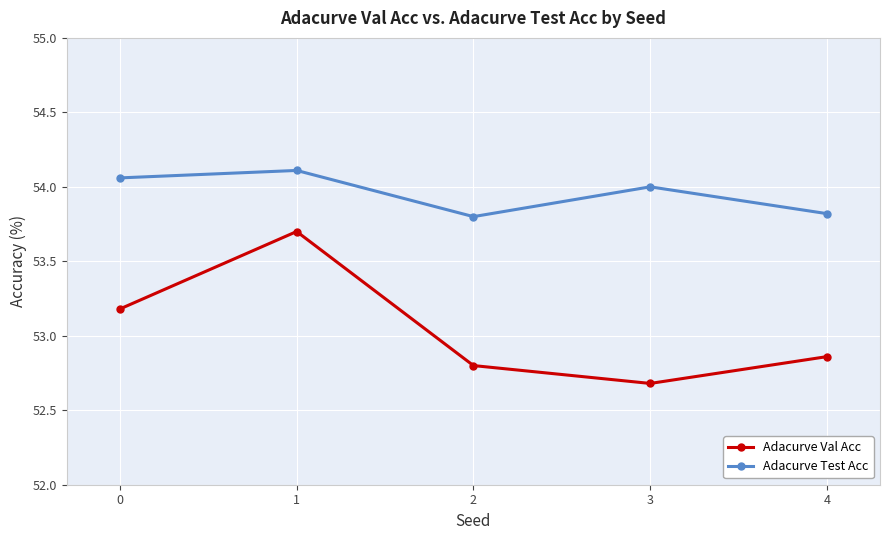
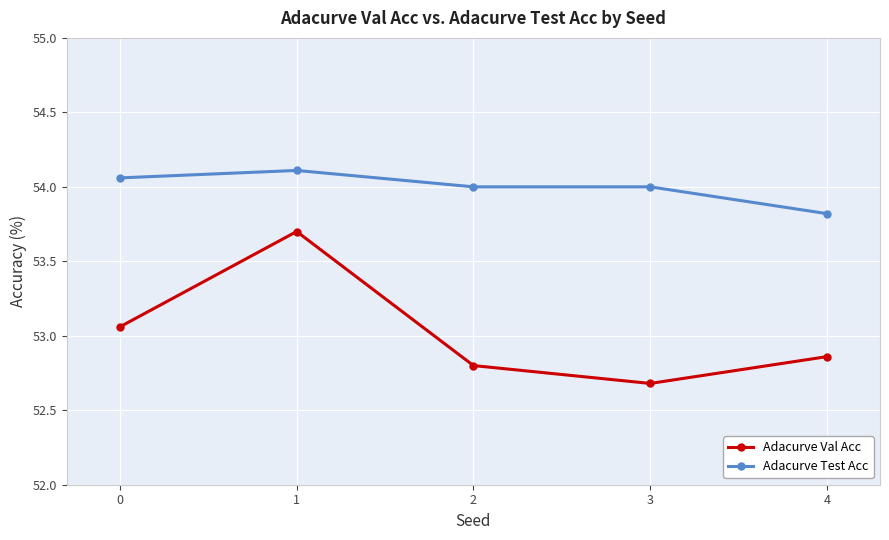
  {
    "Adacurve Val Acc": {
-     "0": 53.18,
+     "0": 53.06,
      "1": 53.70,
      "2": 52.80,
      "3": 52.68,
      "4": 52.86
    },
    "Adacurve Test Acc": {
      "0": 54.06,
      "1": 54.1,
-     "2": 53.8,
+     "2": 54.0,
      "3": 54.0,
      "4": 53.82
    }
  }
